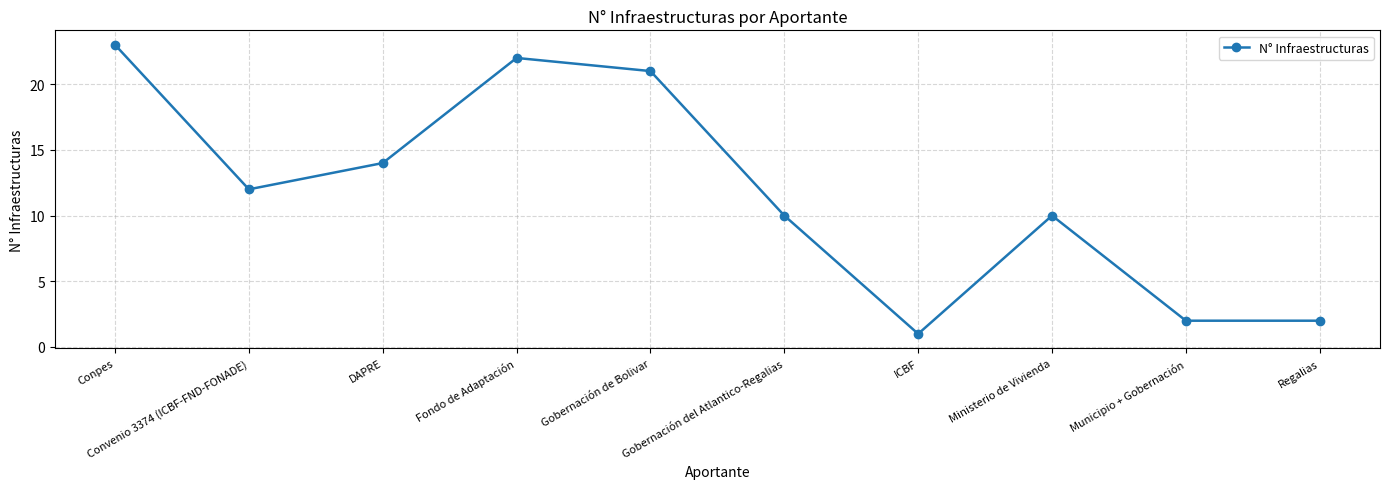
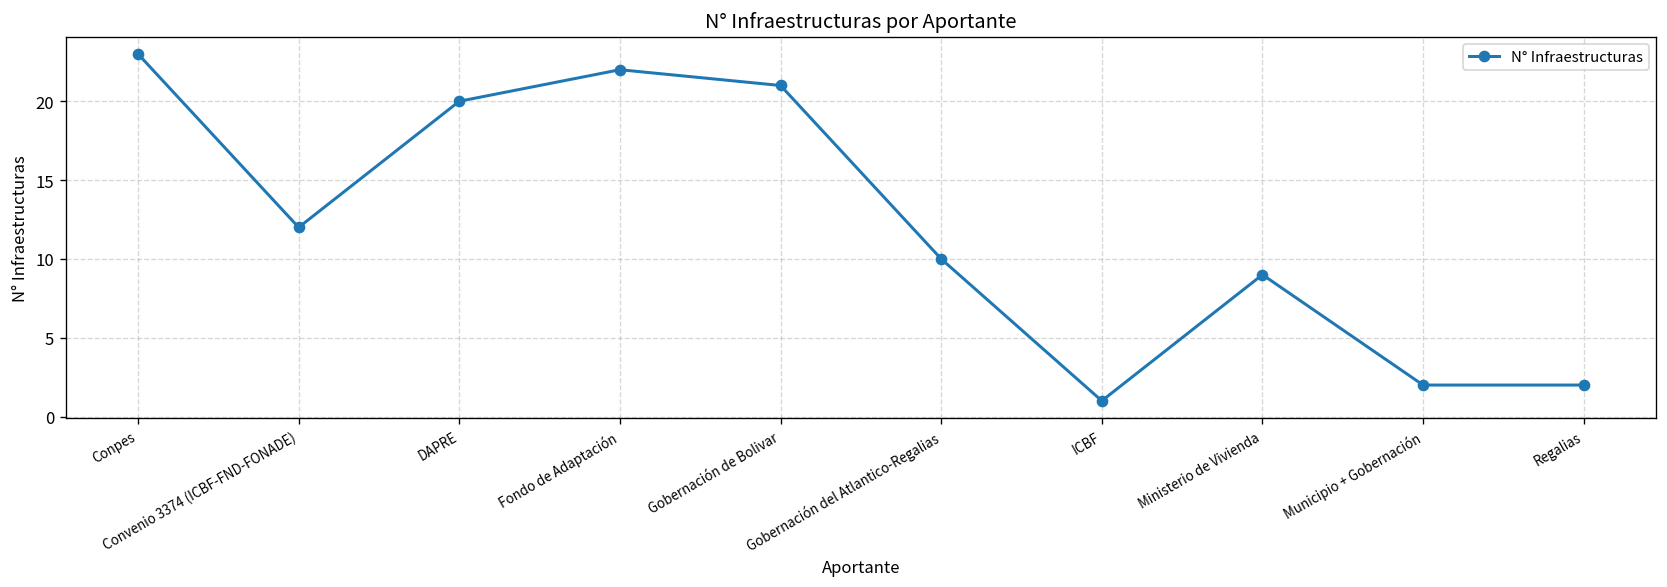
  {
    "Conpes": 23,
    "Convenio 3374 (ICBF-FND-FONADE)": 12,
-   "DAPRE": 14,
+   "DAPRE": 20,
    "Fondo de Adaptación": 22,
    "Gobernación de Bolivar": 21,
    "Gobernación del Atlantico-Regalias": 10,
    "ICBF": 1,
-   "Ministerio de Vivienda": 10,
+   "Ministerio de Vivienda": 9,
    "Municipio + Gobernación": 2,
    "Regalias": 2
  }
